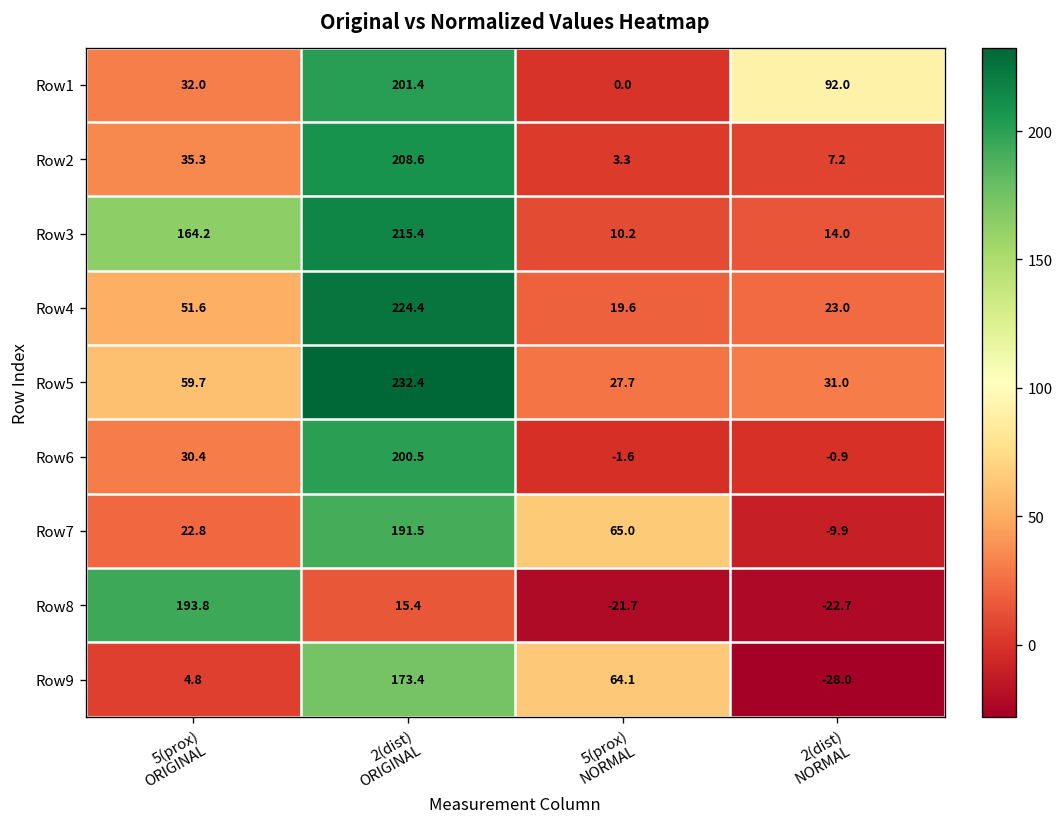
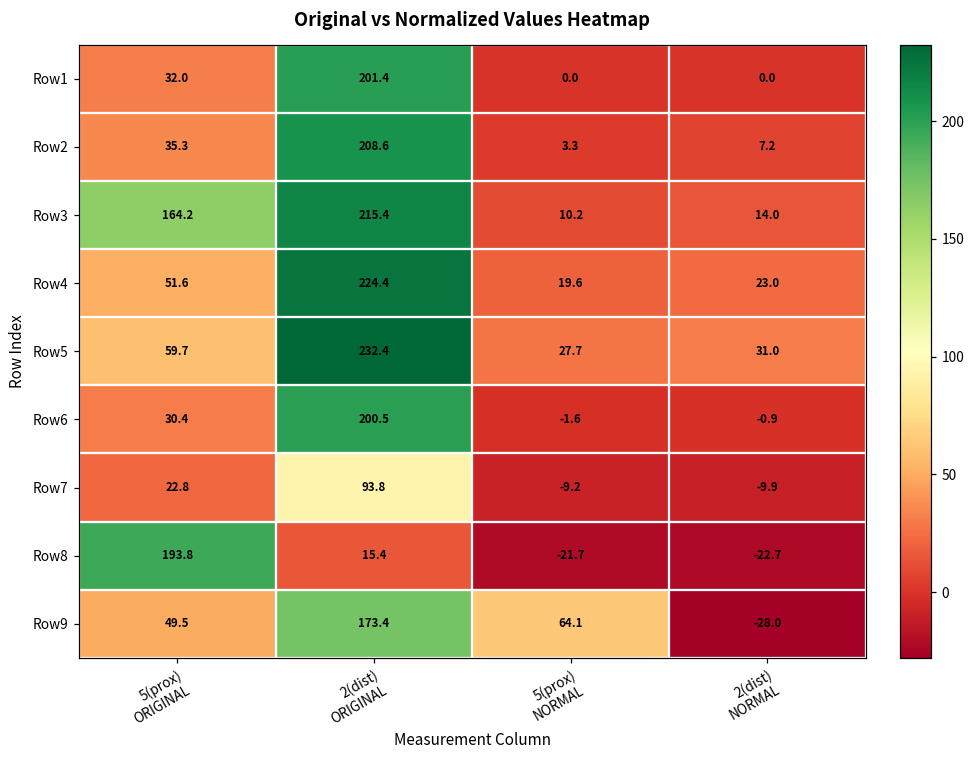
  {
    "Row1": {
      "5(prox) ORIGINAL": 32.0,
      "2(dist) ORIGINAL": 201.4,
      "5(prox) NORMAL": 0.0,
-     "2(dist) NORMAL": 92.0
+     "2(dist) NORMAL": 0.0
    },
    "Row2": {
      "5(prox) ORIGINAL": 35.3,
      "2(dist) ORIGINAL": 208.6,
      "5(prox) NORMAL": 3.3,
      "2(dist) NORMAL": 7.2
    },
    "Row3": {
      "5(prox) ORIGINAL": 164.2,
      "2(dist) ORIGINAL": 215.4,
      "5(prox) NORMAL": 10.2,
      "2(dist) NORMAL": 14.0
    },
    "Row4": {
      "5(prox) ORIGINAL": 51.6,
      "2(dist) ORIGINAL": 224.4,
      "5(prox) NORMAL": 19.6,
      "2(dist) NORMAL": 23.0
    },
    "Row5": {
      "5(prox) ORIGINAL": 59.7,
      "2(dist) ORIGINAL": 232.4,
      "5(prox) NORMAL": 27.7,
      "2(dist) NORMAL": 31.0
    },
    "Row6": {
      "5(prox) ORIGINAL": 30.4,
      "2(dist) ORIGINAL": 200.5,
      "5(prox) NORMAL": -1.6,
      "2(dist) NORMAL": -0.9
    },
    "Row7": {
      "5(prox) ORIGINAL": 22.8,
-     "2(dist) ORIGINAL": 191.5,
-     "5(prox) NORMAL": 65.0,
+     "2(dist) ORIGINAL": 93.8,
+     "5(prox) NORMAL": -9.2,
      "2(dist) NORMAL": -9.9
    },
    "Row8": {
      "5(prox) ORIGINAL": 193.8,
      "2(dist) ORIGINAL": 15.4,
      "5(prox) NORMAL": -21.7,
      "2(dist) NORMAL": -22.7
    },
    "Row9": {
-     "5(prox) ORIGINAL": 4.8,
+     "5(prox) ORIGINAL": 49.5,
      "2(dist) ORIGINAL": 173.4,
      "5(prox) NORMAL": 64.1,
      "2(dist) NORMAL": -28.0
    }
  }
